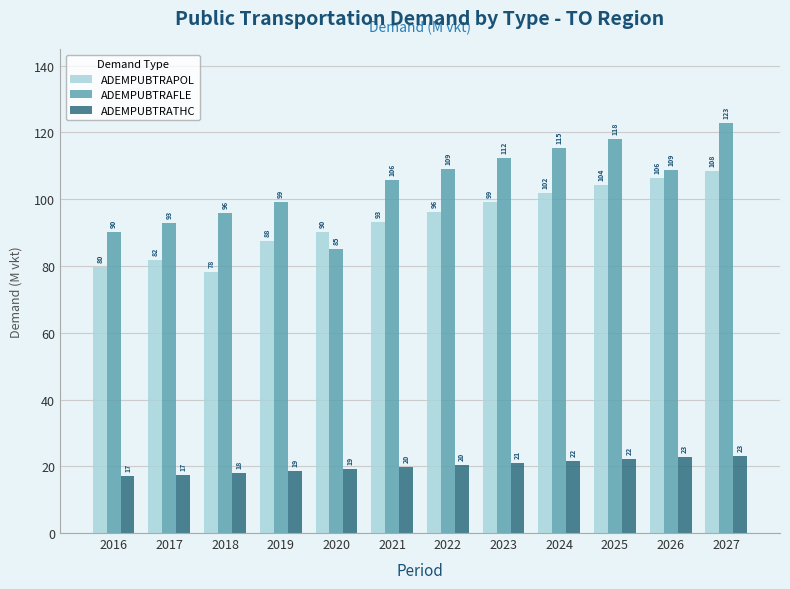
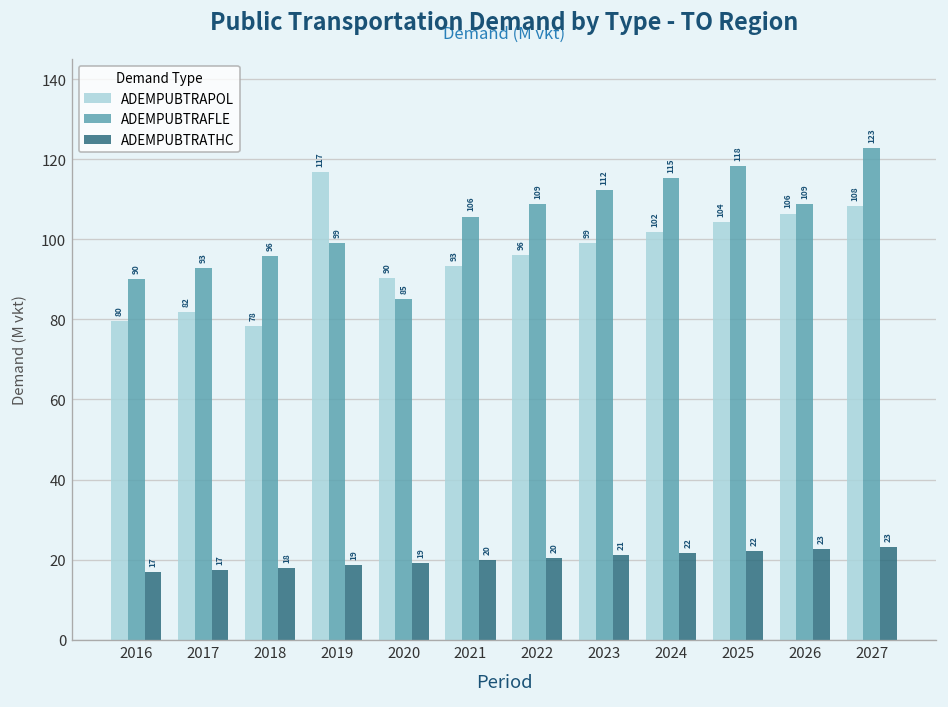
  {
    "ADEMPUBTRAPOL": {
      "2016": 80,
      "2017": 82,
      "2018": 78,
-     "2019": 88,
+     "2019": 117,
      "2020": 90,
      "2021": 93,
      "2022": 96,
      "2023": 99,
      "2024": 102,
      "2025": 104,
      "2026": 106,
      "2027": 108
    },
    "ADEMPUBTRAFLE": {
      "2016": 90,
      "2017": 93,
      "2018": 96,
      "2019": 99,
      "2020": 85,
      "2021": 106,
      "2022": 109,
      "2023": 112,
      "2024": 115,
      "2025": 118,
      "2026": 109,
      "2027": 123
    },
    "ADEMPUBTRATHC": {
      "2016": 17,
      "2017": 17,
      "2018": 18,
      "2019": 19,
      "2020": 19,
      "2021": 20,
      "2022": 20,
      "2023": 21,
      "2024": 22,
      "2025": 22,
      "2026": 23,
      "2027": 23
    }
  }
